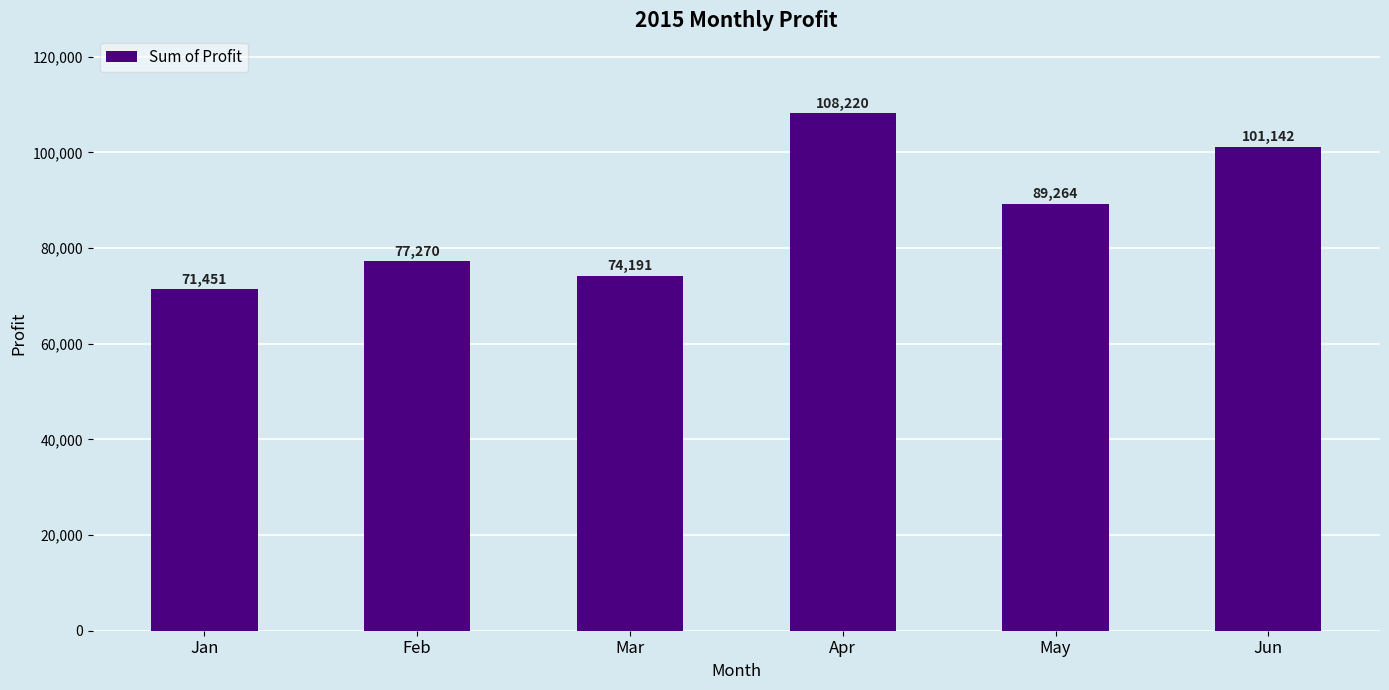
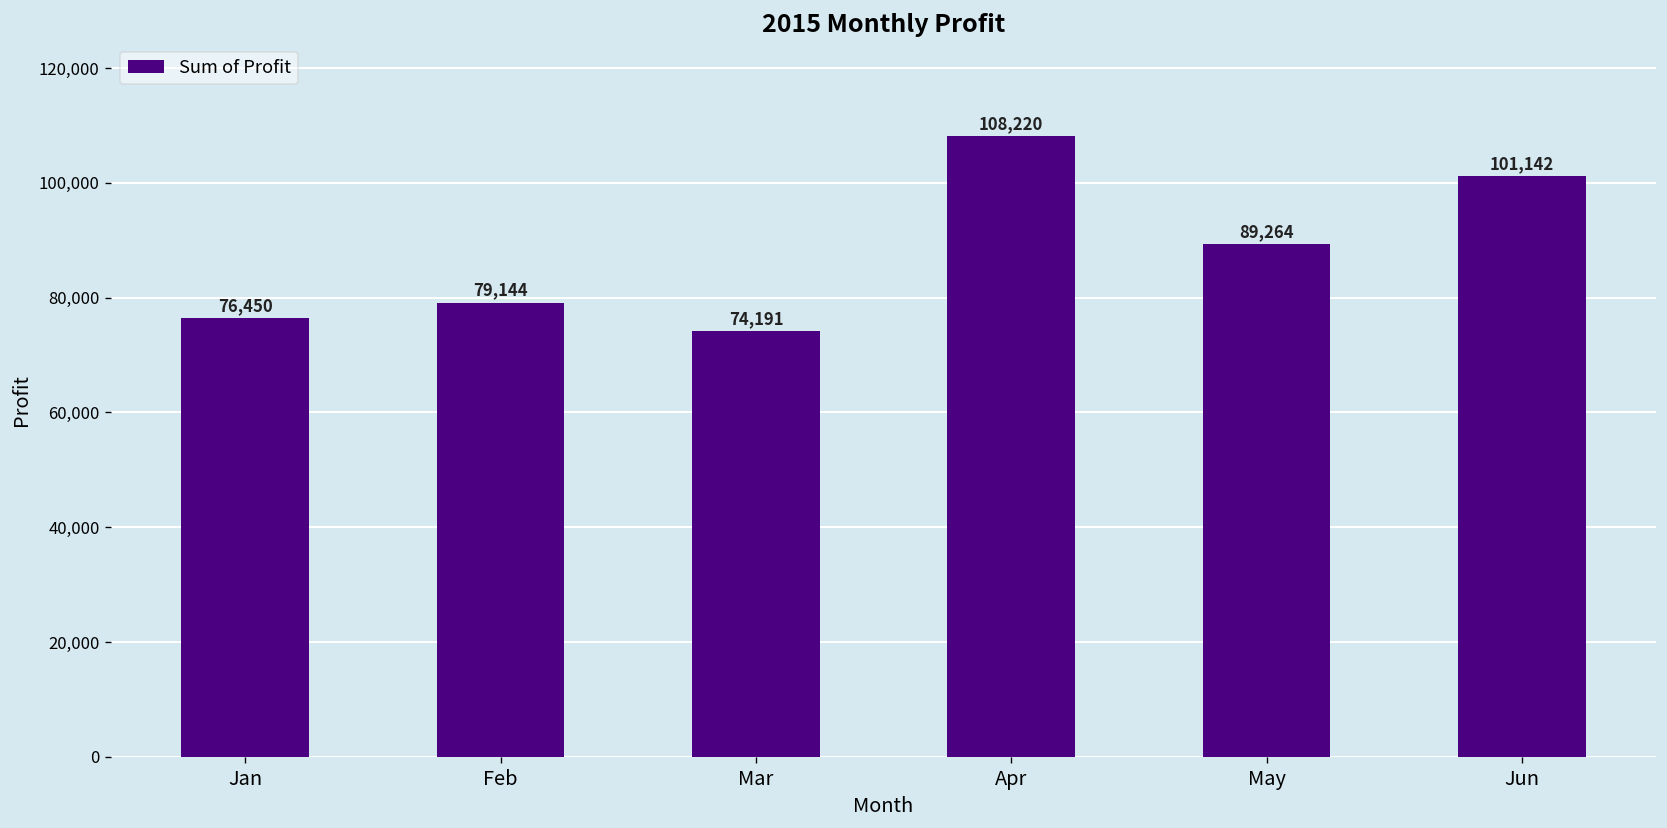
  {
-   "Jan": "71,451",
-   "Feb": "77,270",
+   "Jan": "76,450",
+   "Feb": "79,144",
    "Mar": "74,191",
    "Apr": "108,220",
    "May": "89,264",
    "Jun": "101,142"
  }
